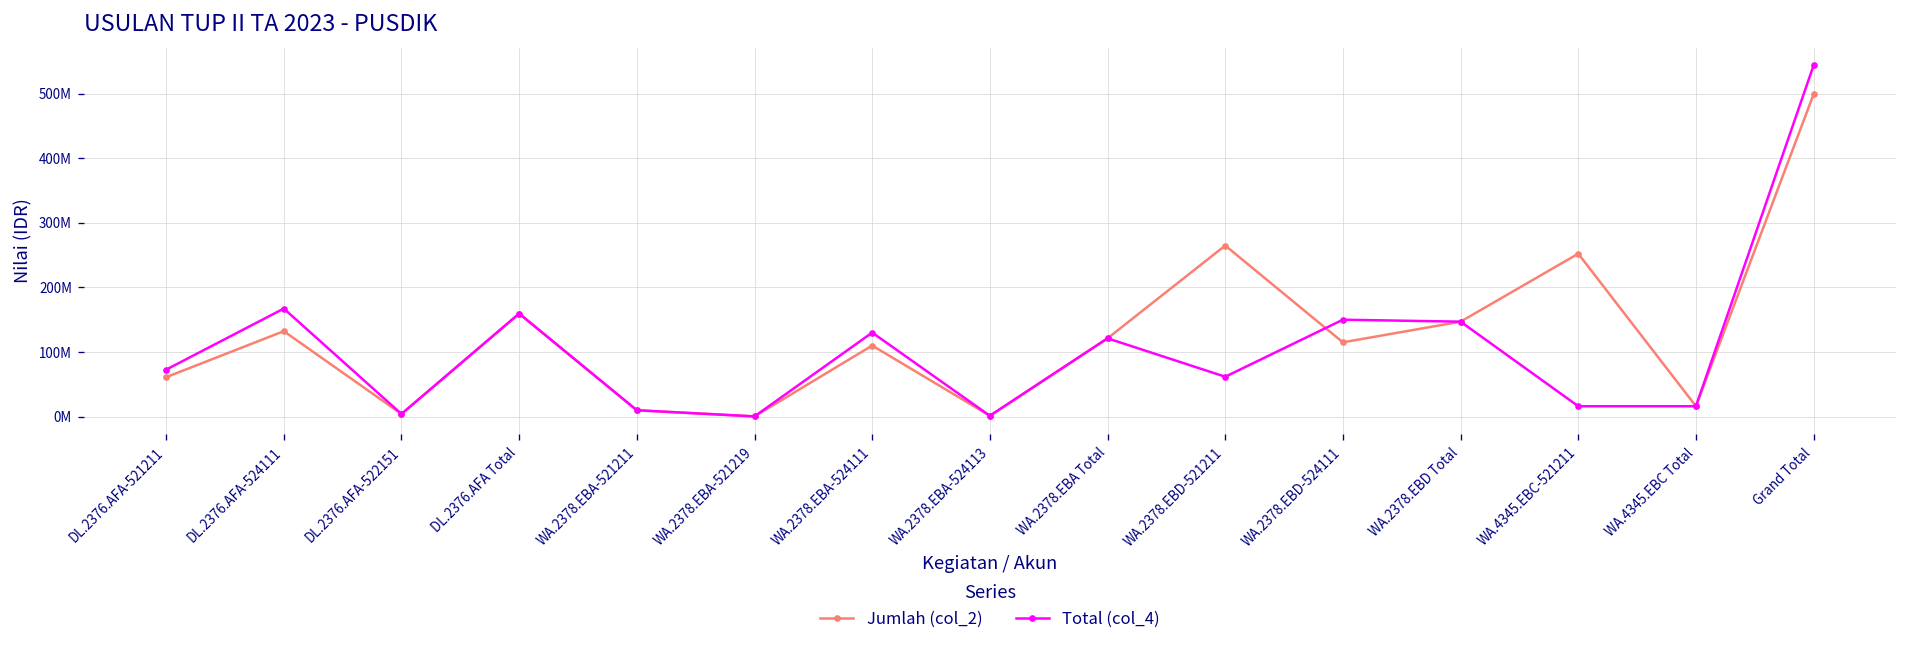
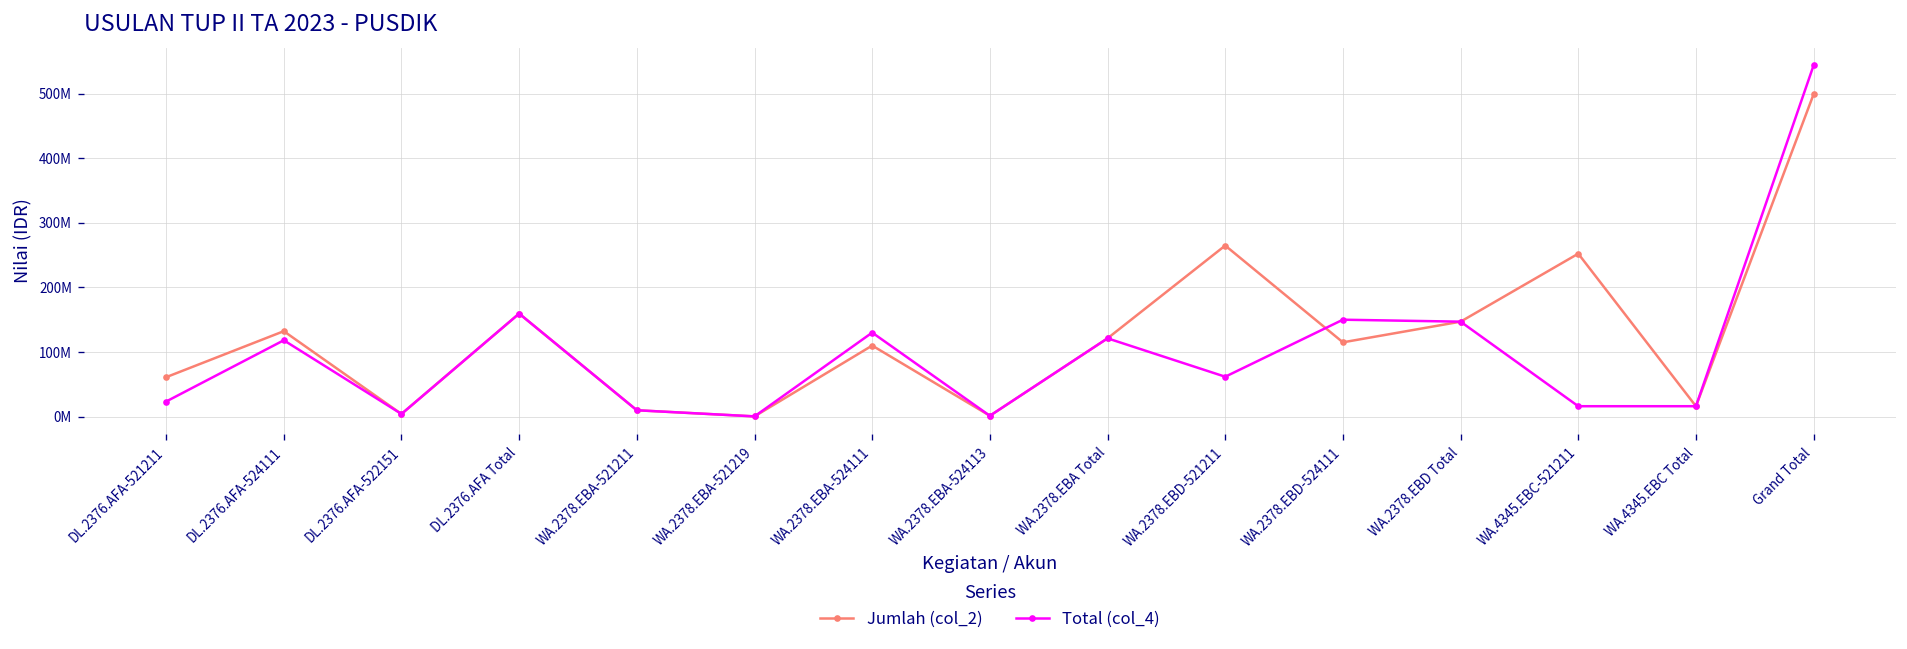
  {
    "Jumlah (col_2)": {
      "DL.2376.AFA-521211": 60000000,
      "DL.2376.AFA-524111": 130000000,
      "WA.2378.EBA-524111": 110000000,
      "WA.2378.EBD-521211": 260000000,
      "WA.2378.EBD-524111": 110000000,
      "WA.4345.EBC-521211": 250000000,
      "Grand Total": 500000000
    },
    "Total (col_4)": {
-     "DL.2376.AFA-521211": 70000000,
-     "DL.2376.AFA-524111": 170000000,
+     "DL.2376.AFA-521211": 20000000,
+     "DL.2376.AFA-524111": 120000000,
      "WA.2378.EBA-524111": 130000000,
      "WA.2378.EBD-521211": 60000000,
      "WA.2378.EBD-524111": 150000000,
      "WA.4345.EBC-521211": 20000000,
      "Grand Total": 540000000
    }
  }
